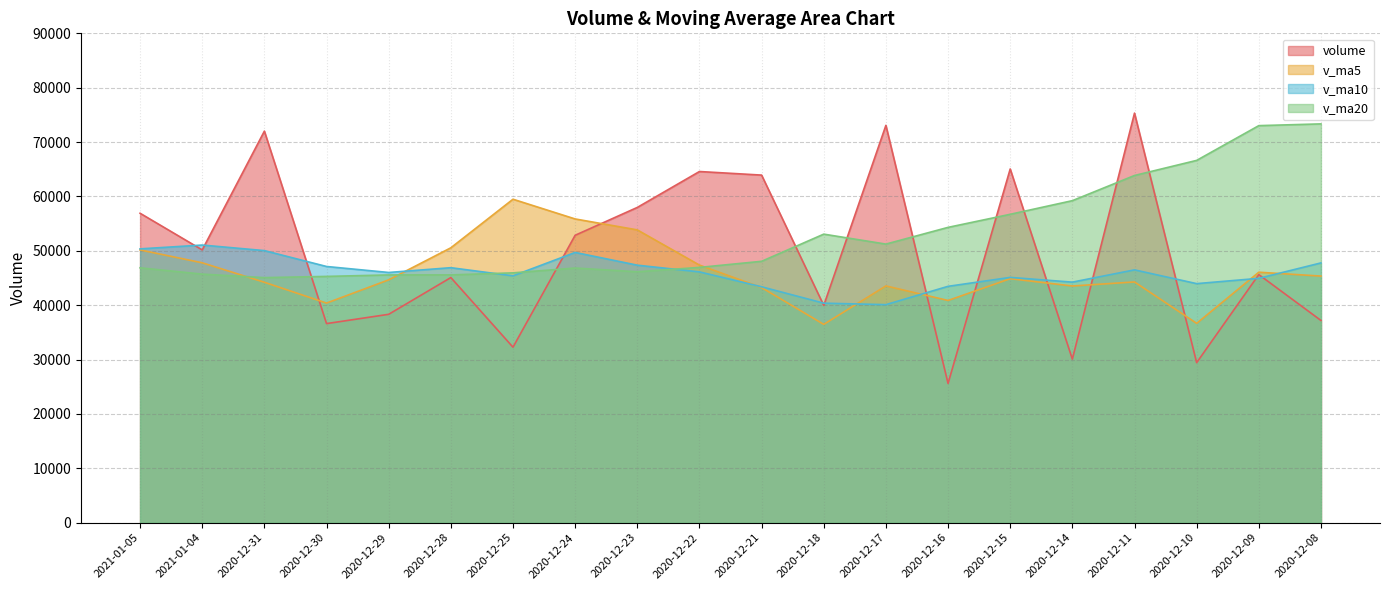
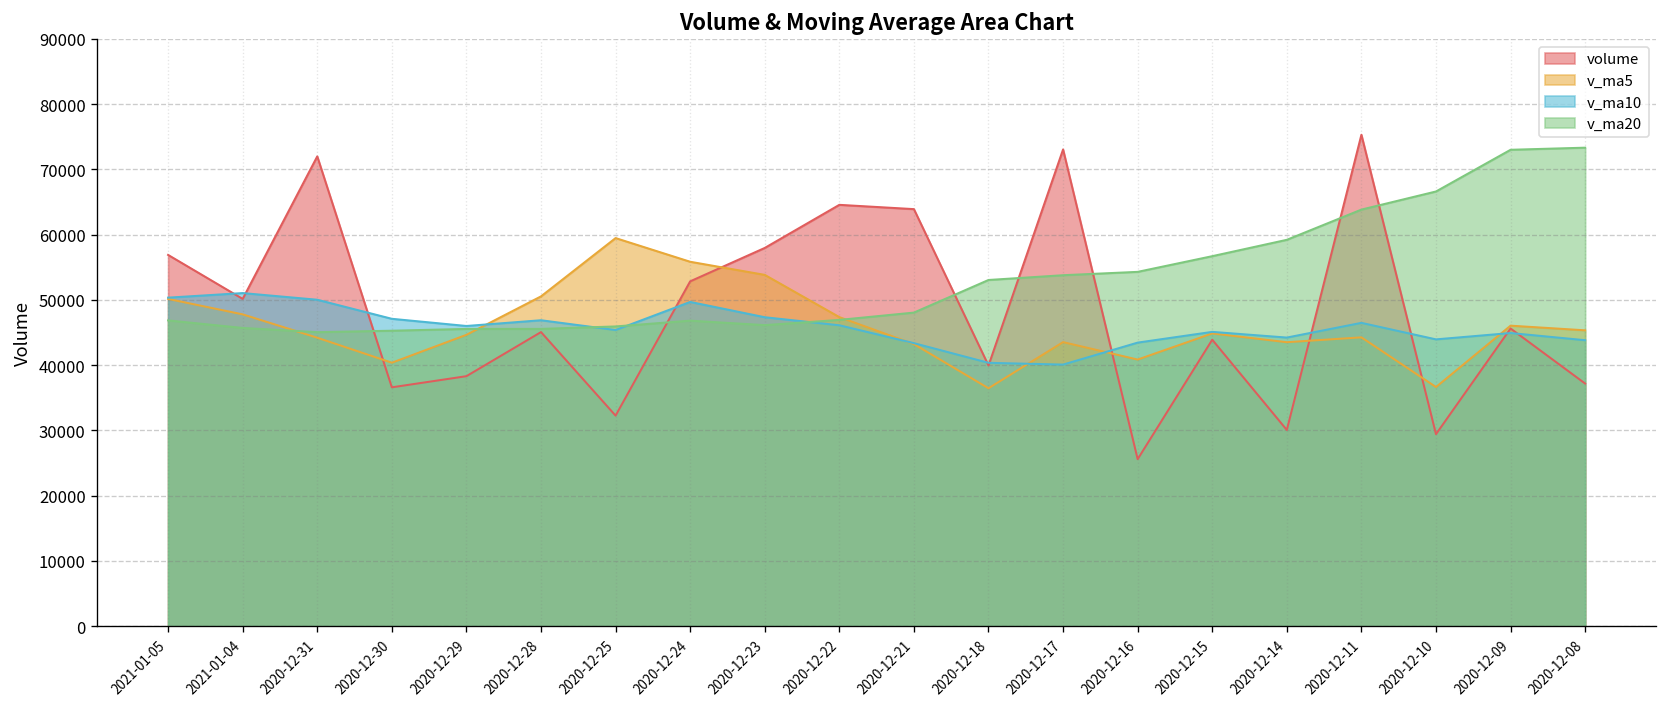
  {
    "volume": {
      "2021-01-05": 57000,
      "2021-01-04": 50000,
      "2020-12-31": 72000,
      "2020-12-30": 37000,
      "2020-12-29": 38000,
      "2020-12-28": 45000,
      "2020-12-25": 32000,
      "2020-12-24": 53000,
      "2020-12-23": 58000,
      "2020-12-22": 65000,
      "2020-12-21": 64000,
      "2020-12-17": 73000,
      "2020-12-16": 26000,
-     "2020-12-15": 65000,
+     "2020-12-15": 44000,
      "2020-12-14": 30000,
      "2020-12-11": 75000,
      "2020-12-10": 29000,
      "2020-12-08": 37000
    },
    "v_ma5": {
      "2021-01-04": 48000,
      "2020-12-31": 44000,
      "2020-12-30": 40000,
      "2020-12-29": 45000,
      "2020-12-28": 51000,
      "2020-12-25": 59000,
      "2020-12-24": 56000,
      "2020-12-23": 54000,
      "2020-12-18": 36000,
      "2020-12-17": 44000,
      "2020-12-16": 41000,
      "2020-12-14": 44000,
      "2020-12-11": 44000,
      "2020-12-10": 37000,
      "2020-12-08": 45000
    },
    "v_ma10": {
      "2021-01-04": 51000,
      "2020-12-31": 50000,
      "2020-12-30": 47000,
      "2020-12-28": 47000,
      "2020-12-25": 45000,
      "2020-12-24": 50000,
      "2020-12-23": 47000,
      "2020-12-22": 46000,
      "2020-12-17": 40000,
      "2020-12-16": 43000,
      "2020-12-14": 44000,
      "2020-12-11": 46000,
      "2020-12-10": 44000,
      "2020-12-09": 45000,
-     "2020-12-08": 48000
+     "2020-12-08": 44000
    },
    "v_ma20": {
      "2021-01-05": 47000,
      "2021-01-04": 46000,
      "2020-12-31": 45000,
      "2020-12-30": 45000,
      "2020-12-28": 46000,
      "2020-12-25": 46000,
      "2020-12-24": 47000,
      "2020-12-23": 46000,
      "2020-12-21": 48000,
      "2020-12-18": 53000,
-     "2020-12-17": 51000,
+     "2020-12-17": 54000,
      "2020-12-16": 54000,
      "2020-12-15": 57000,
      "2020-12-14": 59000,
      "2020-12-11": 64000,
      "2020-12-10": 67000,
      "2020-12-09": 73000,
      "2020-12-08": 73000
    }
  }
